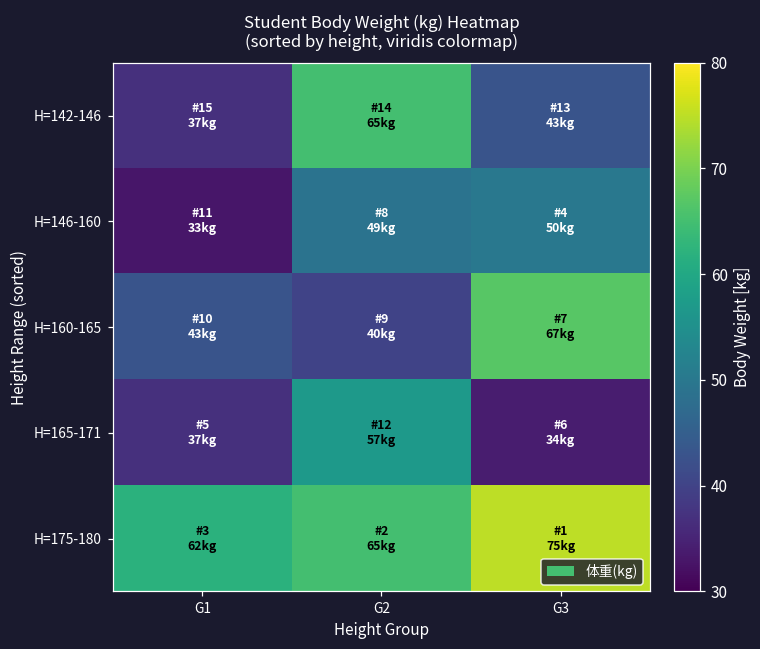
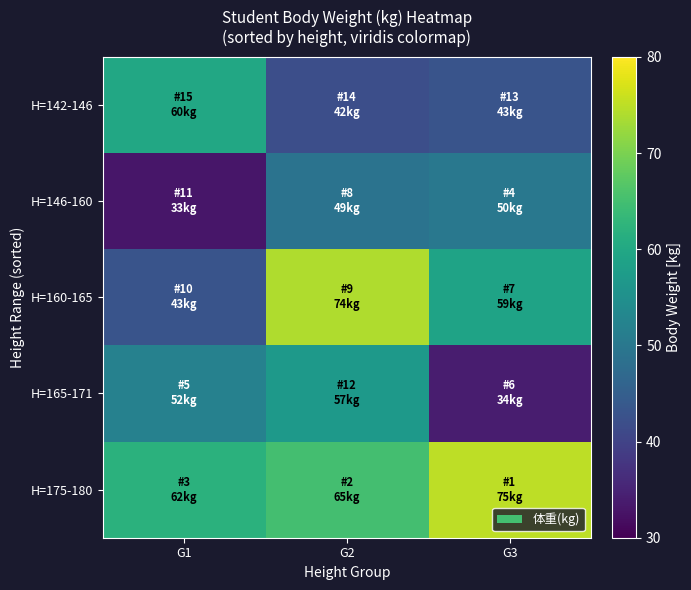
  {
    "H=142-146": {
-     "G1": 37,
-     "G2": 65
+     "G1": 60,
+     "G2": 42
    },
    "H=160-165": {
-     "G2": 40,
-     "G3": 67
+     "G2": 74,
+     "G3": 59
    },
    "H=165-171": {
-     "G1": 37
+     "G1": 52
    }
  }
